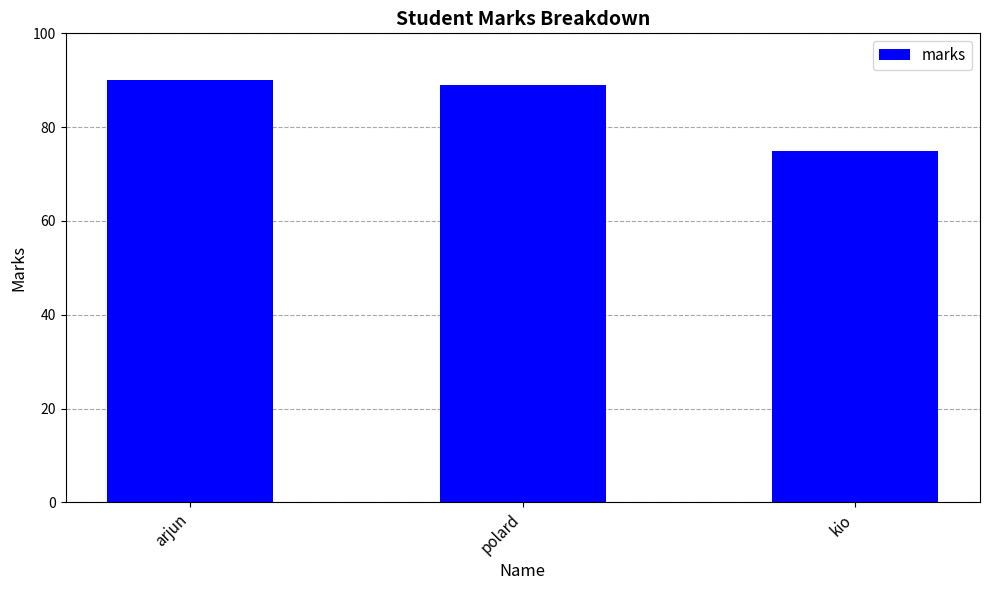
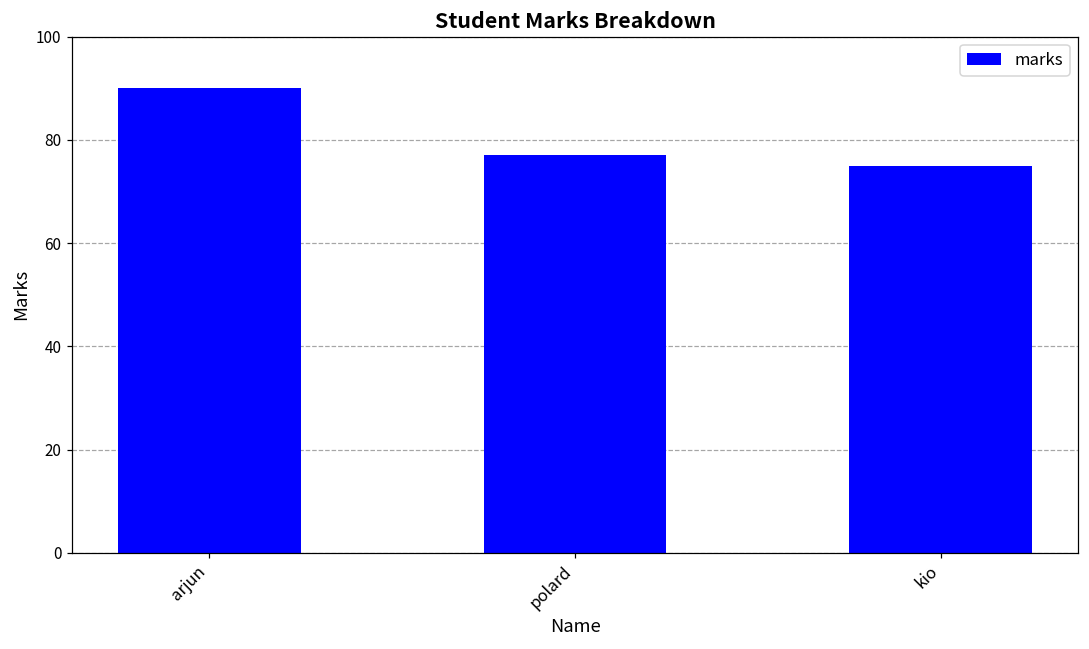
  {
    "arjun": 90,
-   "polard": 89,
+   "polard": 77,
    "kio": 75
  }
